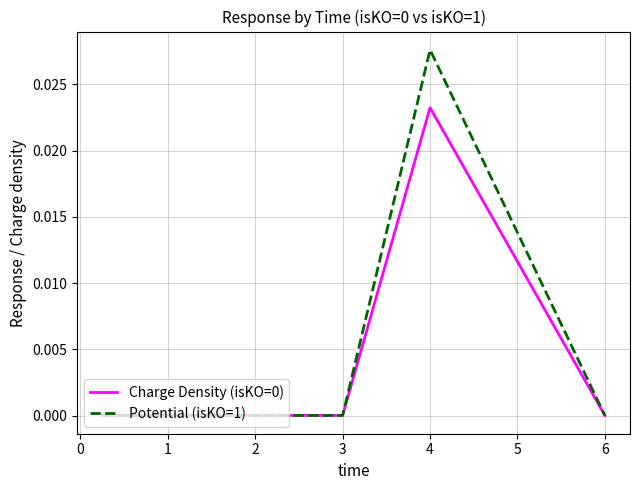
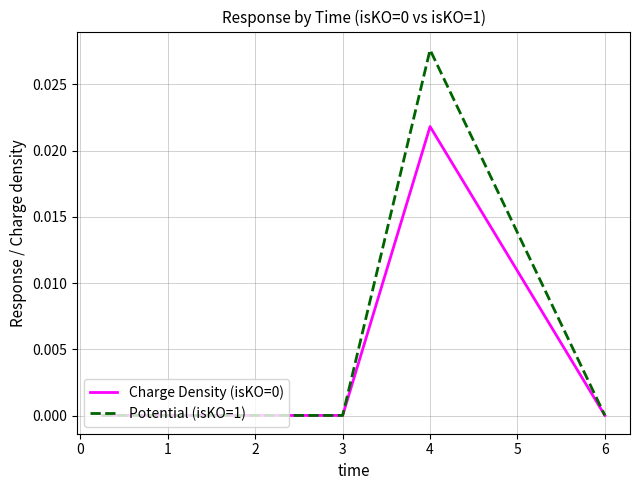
  {
    "Charge Density (isKO=0)": {
-     "4": 0.0232
+     "4": 0.0218
    },
    "Potential (isKO=1)": {
      "4": 0.0276
    }
  }
